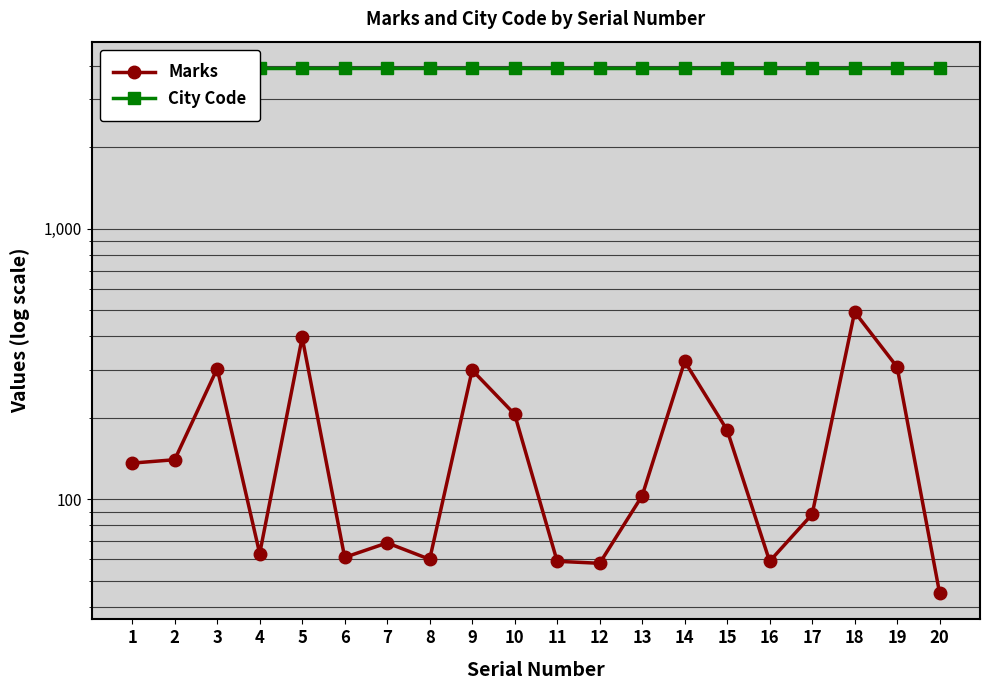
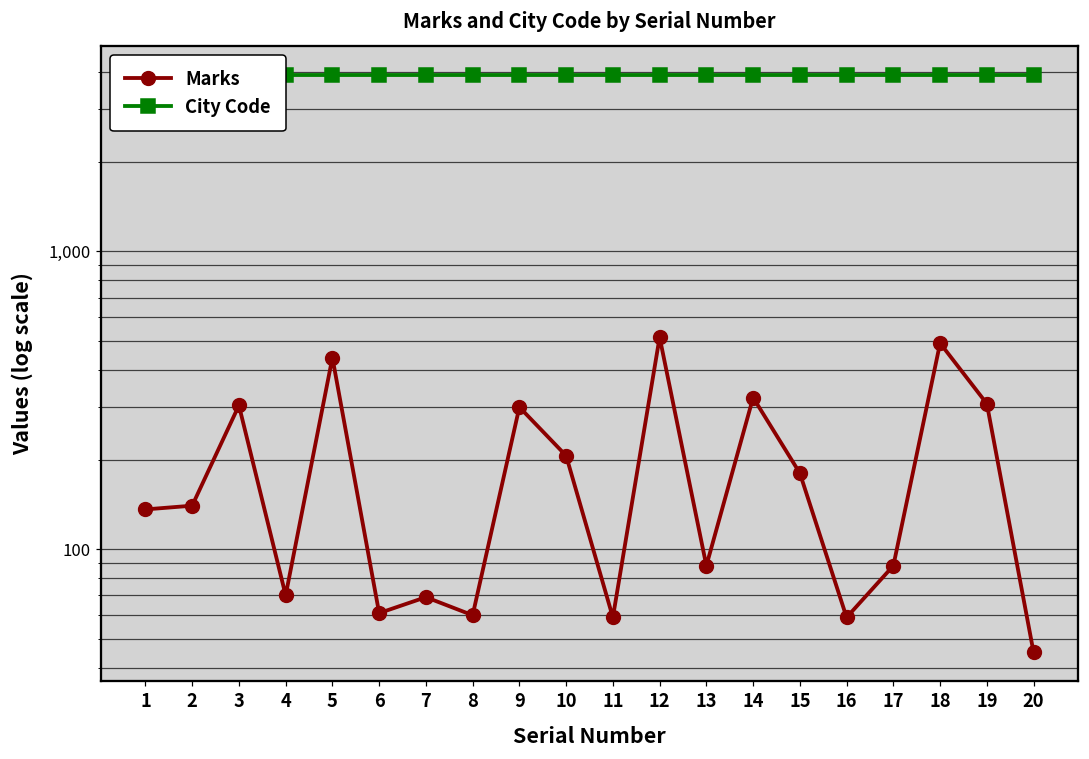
  {
    "Marks": {
      "1": "140",
      "2": "140",
      "3": "300",
-     "4": "63",
-     "5": "400",
+     "4": "70",
+     "5": "440",
      "6": "61",
      "7": "69",
      "8": "60",
      "9": "300",
      "10": "210",
      "11": "59",
-     "12": "58",
-     "13": "103",
+     "12": "520",
+     "13": "88",
      "14": "320",
      "15": "180",
      "16": "59",
      "17": "88",
      "18": "490",
      "19": "310",
      "20": "45"
    },
    "City Code": {
      "5": "3,900",
      "6": "3,900",
      "7": "3,900",
      "8": "3,900",
      "9": "3,900",
      "10": "3,900",
      "11": "3,900",
      "12": "3,900",
      "13": "3,900",
      "14": "3,900",
      "15": "3,900",
      "16": "3,900",
      "17": "3,900",
      "18": "3,900",
      "19": "3,900",
      "20": "3,900"
    }
  }
